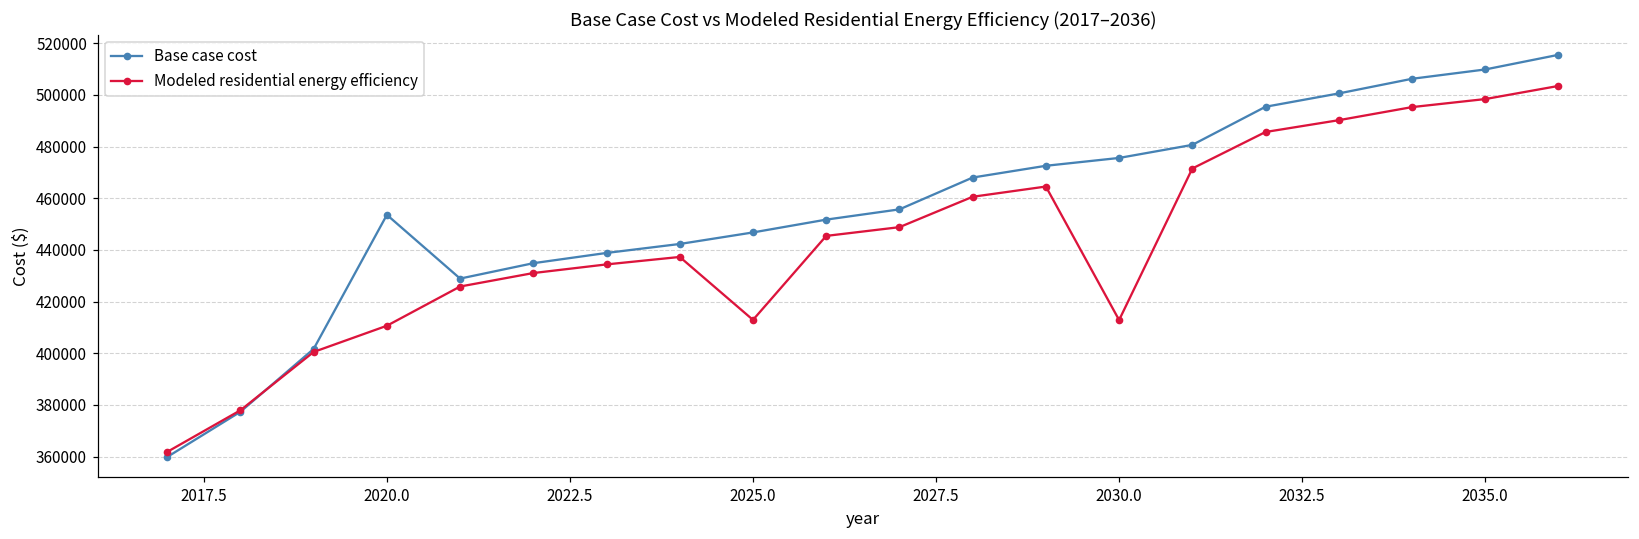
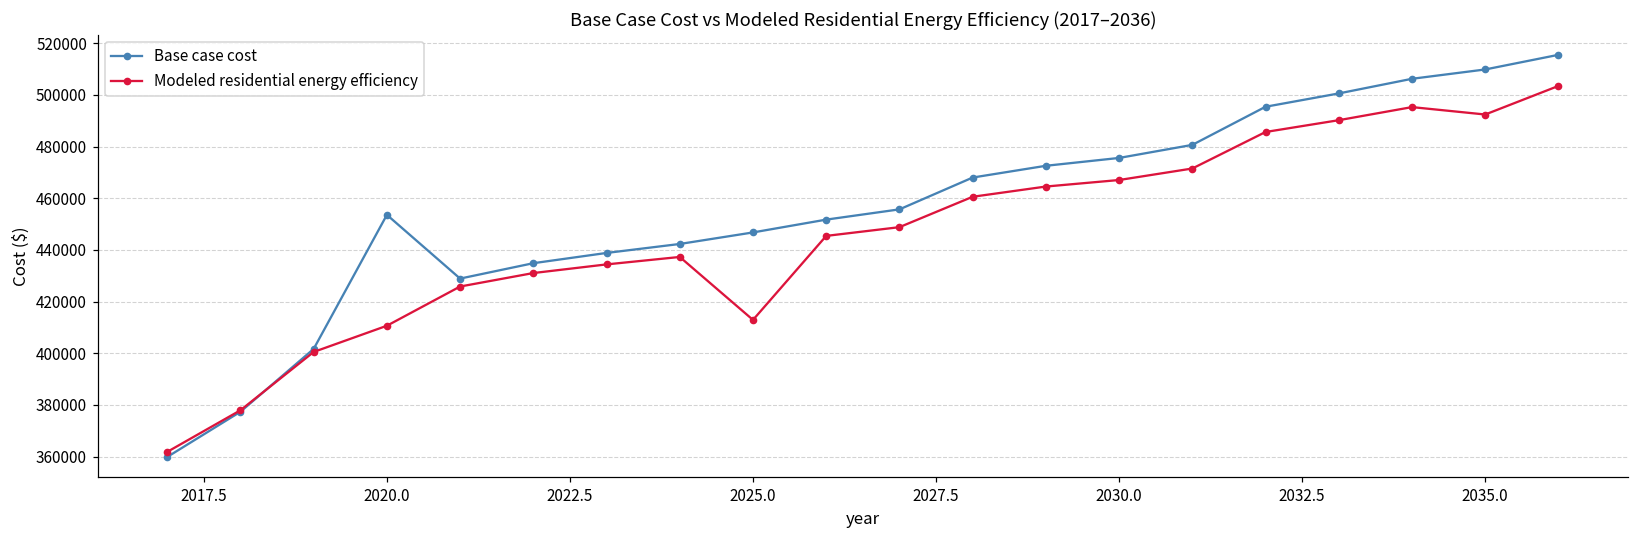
  {
    "Base case cost": {
      "2020.0": 454000,
      "2025.0": 447000,
      "2030.0": 476000,
      "2035.0": 510000
    },
    "Modeled residential energy efficiency": {
      "2020.0": 411000,
      "2025.0": 413000,
-     "2030.0": 413000,
-     "2035.0": 498000
+     "2030.0": 467000,
+     "2035.0": 492000
    }
  }
